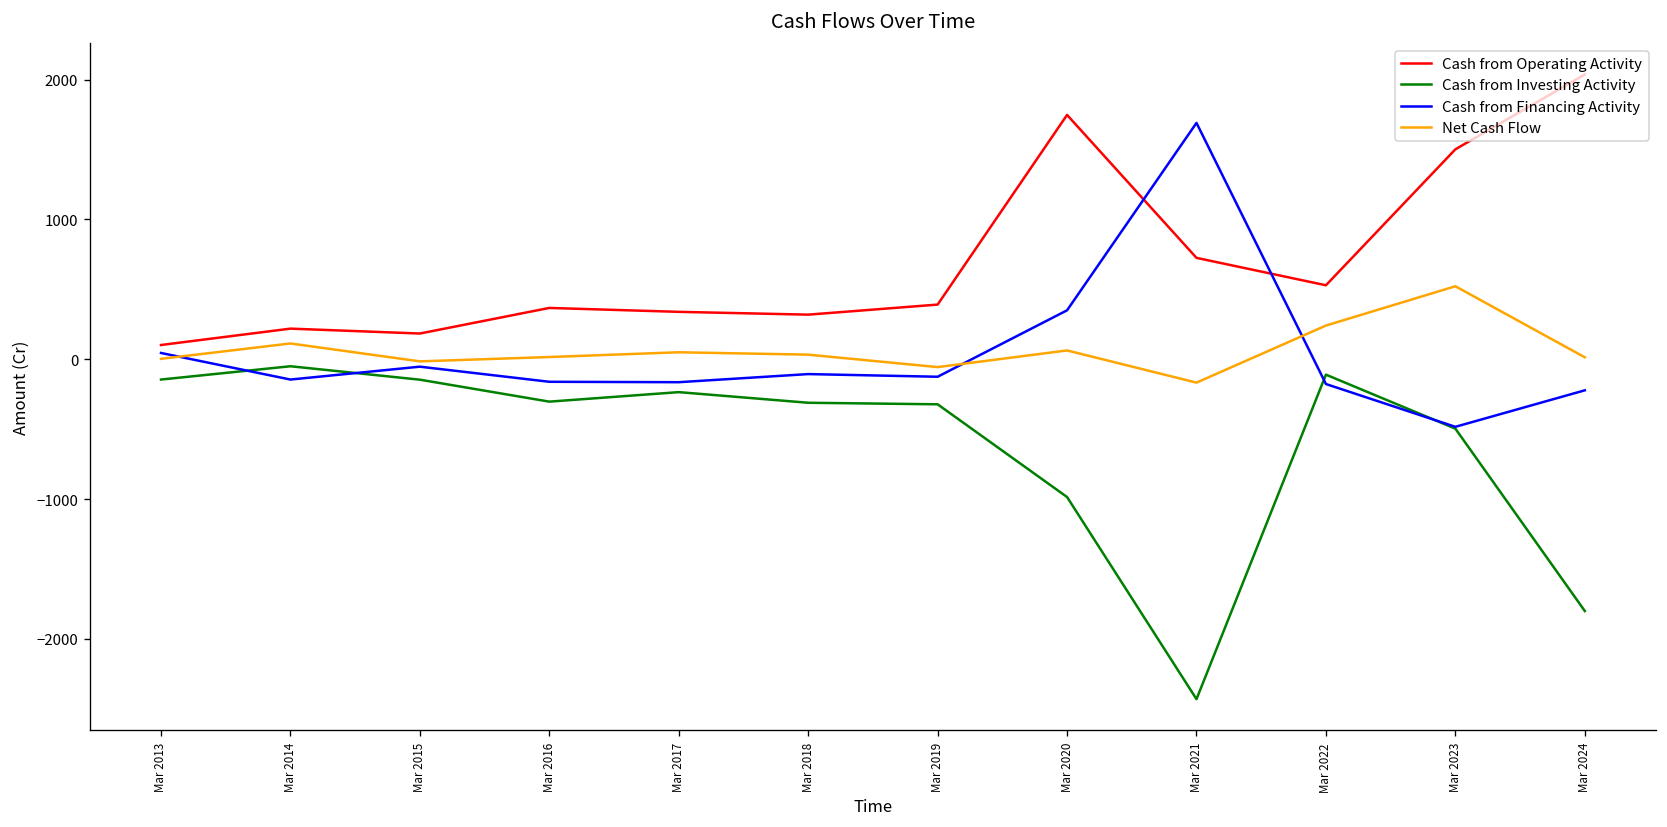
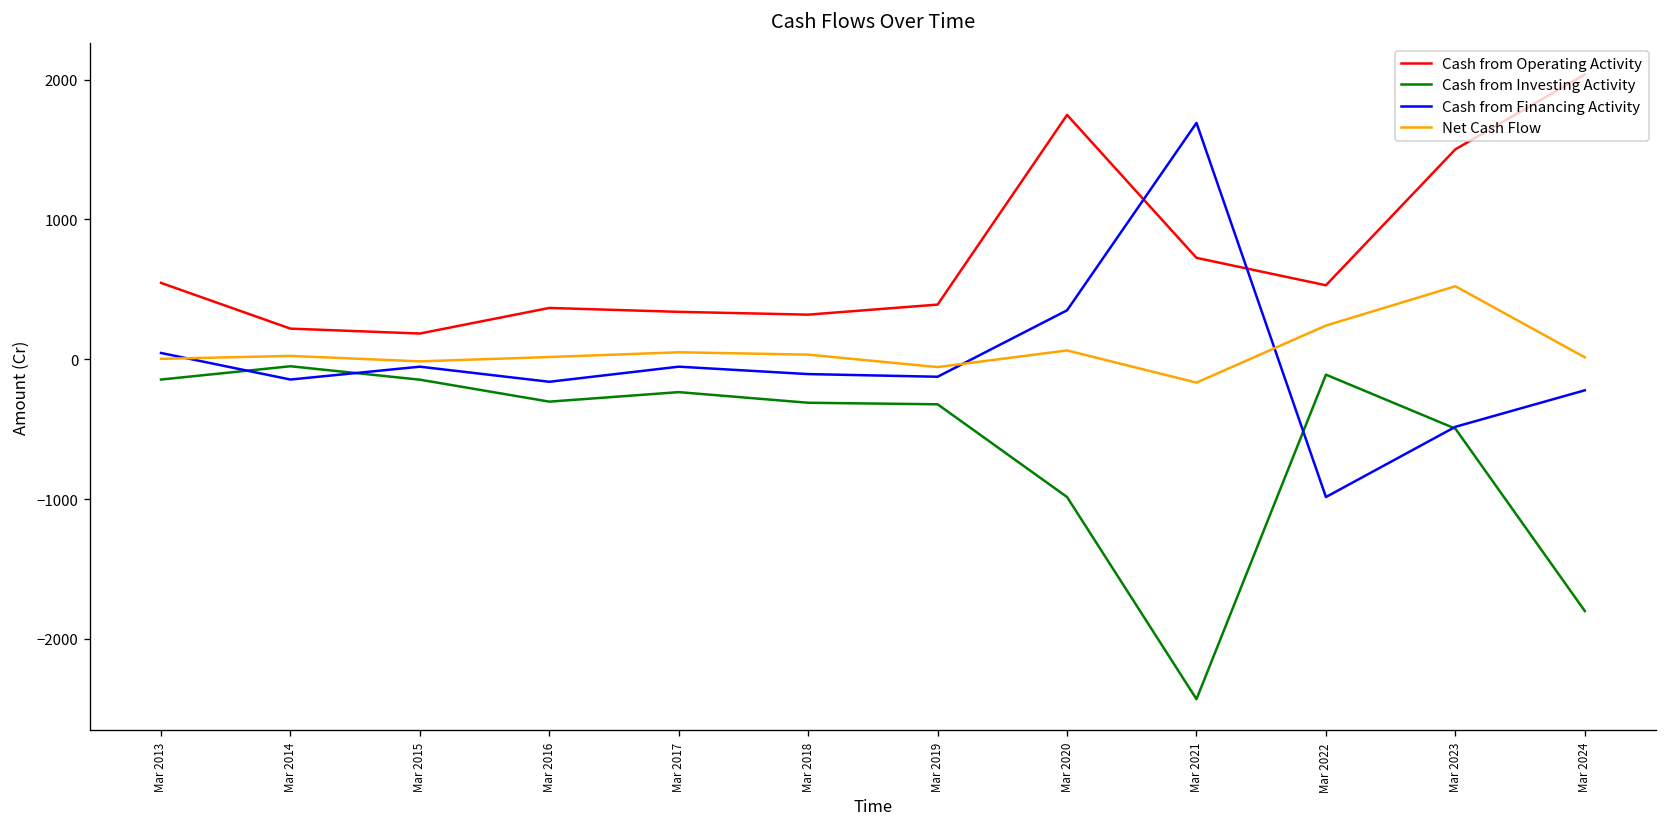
  {
    "Cash from Operating Activity": {
-     "Mar 2013": 100,
+     "Mar 2013": 550,
      "Mar 2014": 220,
      "Mar 2015": 180,
      "Mar 2016": 370,
      "Mar 2017": 340,
      "Mar 2018": 320,
      "Mar 2019": 390,
      "Mar 2020": 1750,
      "Mar 2021": 730,
      "Mar 2022": 530,
      "Mar 2023": 1500
    },
    "Cash from Investing Activity": {
      "Mar 2013": -150,
      "Mar 2014": -50,
      "Mar 2015": -150,
      "Mar 2016": -300,
      "Mar 2017": -240,
      "Mar 2018": -310,
      "Mar 2019": -320,
      "Mar 2020": -990,
      "Mar 2021": -2430,
      "Mar 2022": -110,
      "Mar 2024": -1800
    },
    "Cash from Financing Activity": {
      "Mar 2013": 50,
      "Mar 2014": -150,
      "Mar 2015": -50,
      "Mar 2016": -160,
-     "Mar 2017": -160,
+     "Mar 2017": -50,
      "Mar 2018": -110,
      "Mar 2019": -130,
      "Mar 2020": 350,
      "Mar 2021": 1690,
-     "Mar 2022": -180,
+     "Mar 2022": -990,
      "Mar 2024": -220
    },
    "Net Cash Flow": {
      "Mar 2013": 0,
-     "Mar 2014": 110,
+     "Mar 2014": 20,
      "Mar 2015": -20,
      "Mar 2016": 20,
      "Mar 2017": 50,
      "Mar 2018": 30,
      "Mar 2019": -60,
      "Mar 2020": 60,
      "Mar 2021": -170,
      "Mar 2022": 240,
      "Mar 2023": 520,
      "Mar 2024": 10
    }
  }
